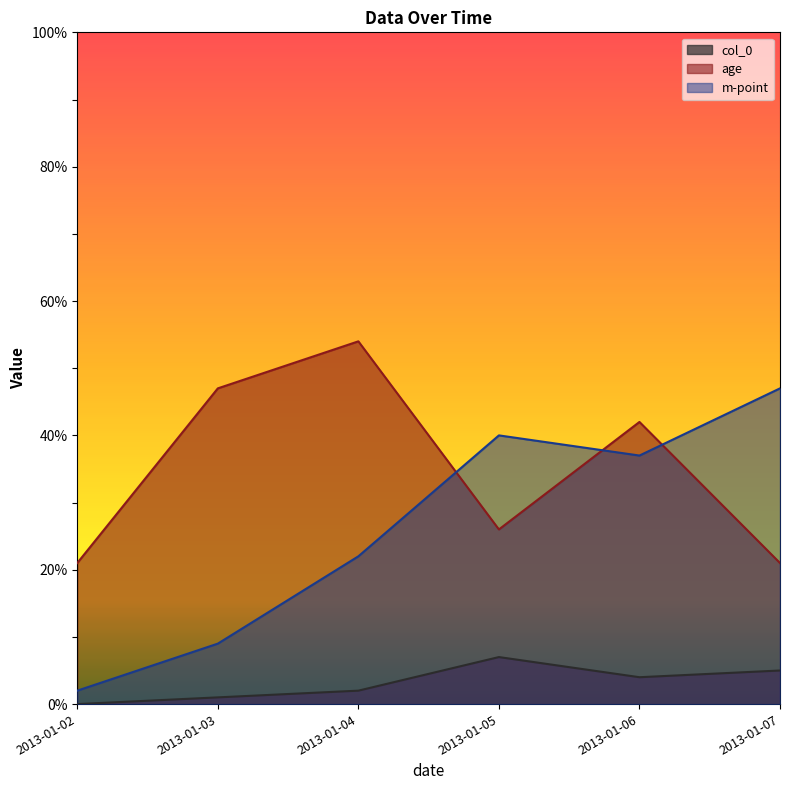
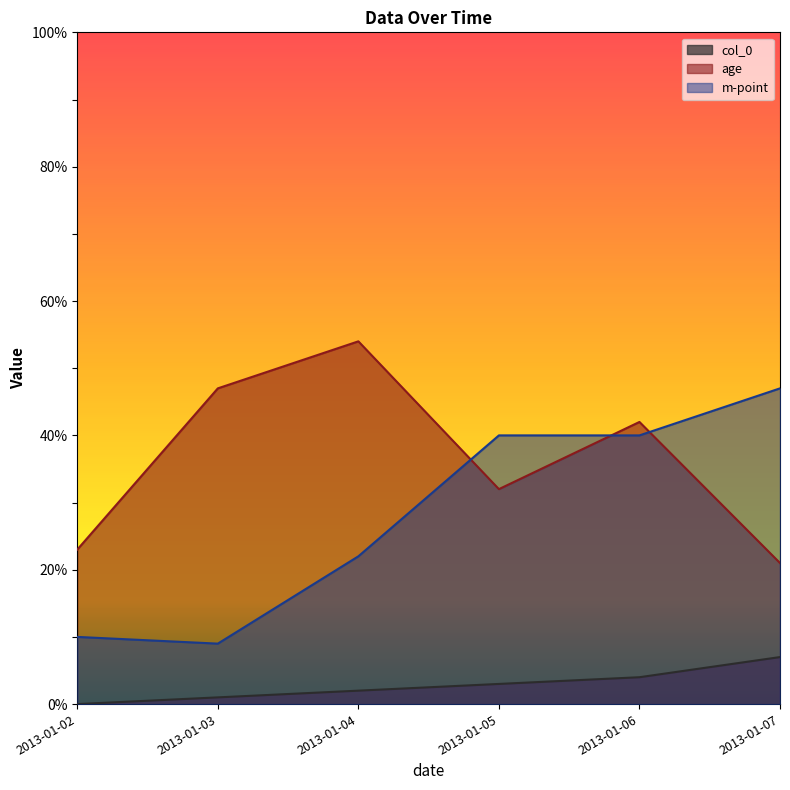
  {
    "col_0": {
      "2013-01-02": "0%",
      "2013-01-03": "1%",
      "2013-01-04": "2%",
-     "2013-01-05": "7%",
+     "2013-01-05": "3%",
      "2013-01-06": "4%",
-     "2013-01-07": "5%"
+     "2013-01-07": "7%"
    },
    "age": {
-     "2013-01-02": "21%",
+     "2013-01-02": "23%",
      "2013-01-03": "47%",
      "2013-01-04": "54%",
-     "2013-01-05": "26%",
+     "2013-01-05": "32%",
      "2013-01-06": "42%",
      "2013-01-07": "21%"
    },
    "m-point": {
-     "2013-01-02": "2%",
+     "2013-01-02": "10%",
      "2013-01-03": "9%",
      "2013-01-04": "22%",
      "2013-01-05": "40%",
-     "2013-01-06": "37%",
+     "2013-01-06": "40%",
      "2013-01-07": "47%"
    }
  }
